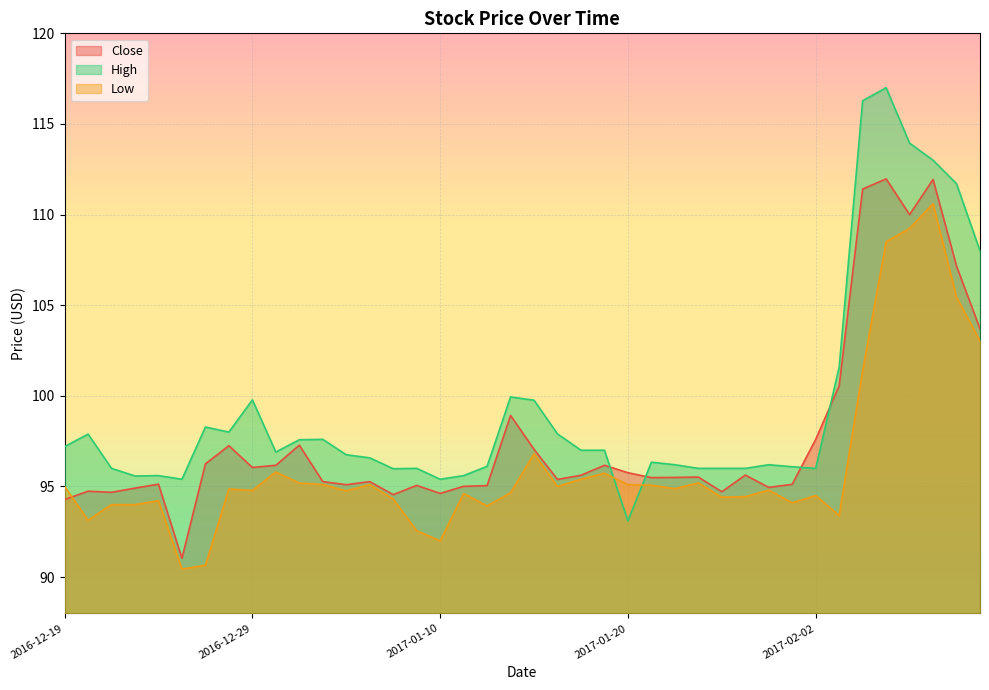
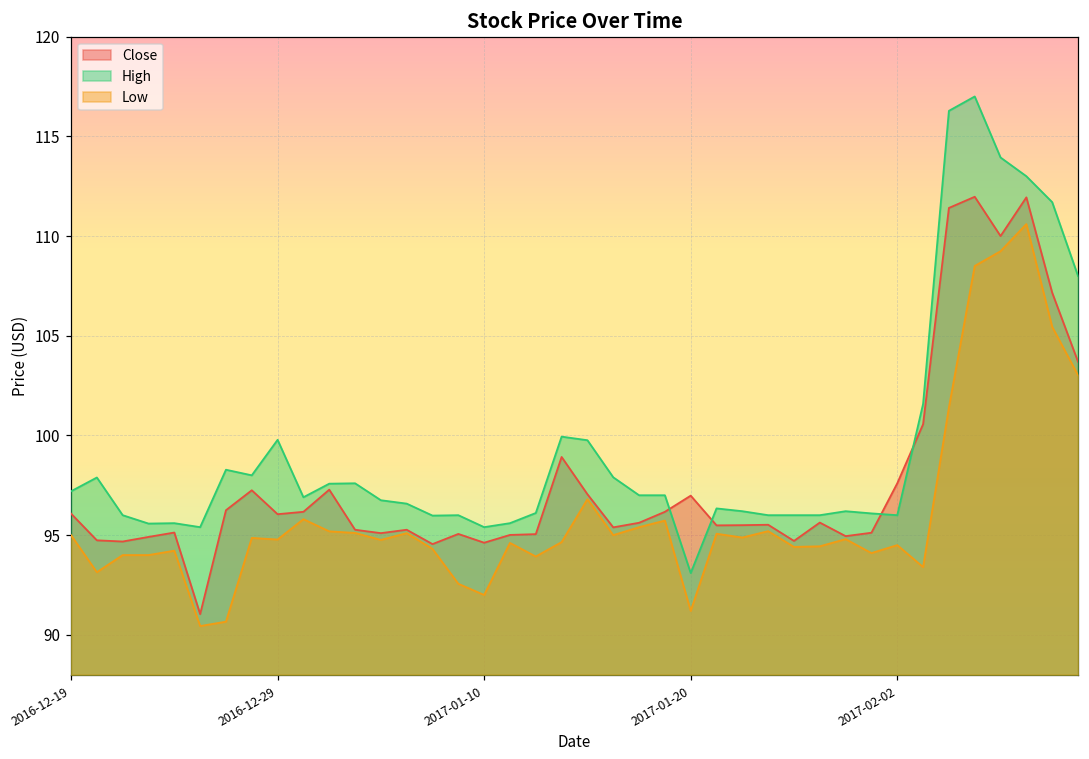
  {
    "Close": {
-     "2016-12-19": 94.3,
+     "2016-12-19": 96.1,
      "2016-12-29": 96.1,
      "2017-01-10": 94.6,
-     "2017-01-20": 95.8,
+     "2017-01-20": 97.0,
      "2017-02-02": 97.6
    },
    "High": {
      "2016-12-19": 97.2,
      "2016-12-29": 99.8,
      "2017-01-10": 95.4,
      "2017-01-20": 93.1,
      "2017-02-02": 96.0
    },
    "Low": {
      "2016-12-19": 95.0,
      "2016-12-29": 94.8,
      "2017-01-10": 92.0,
-     "2017-01-20": 95.1,
+     "2017-01-20": 91.2,
      "2017-02-02": 94.5
    }
  }
